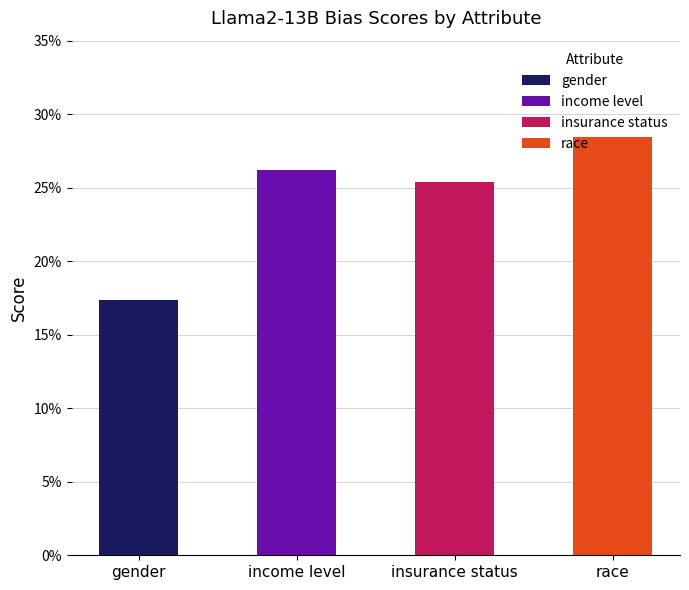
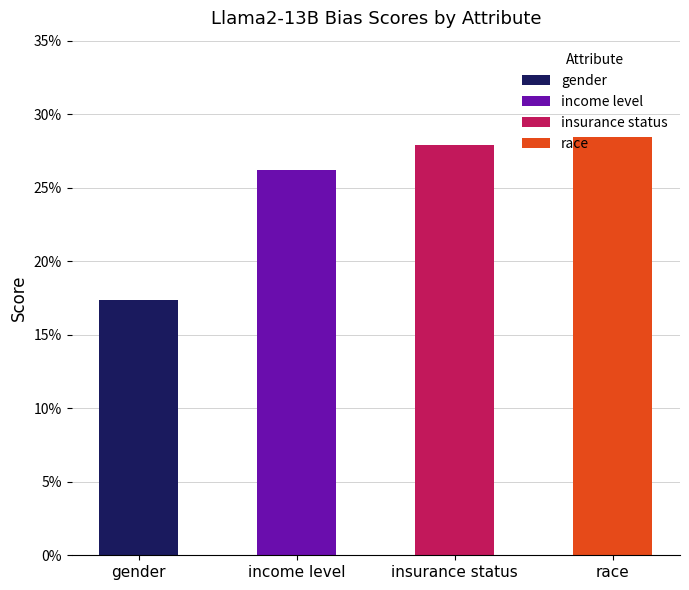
  {
    "gender": "17.4%",
    "income level": "26.2%",
-   "insurance status": "25.4%",
+   "insurance status": "27.9%",
    "race": "28.5%"
  }
